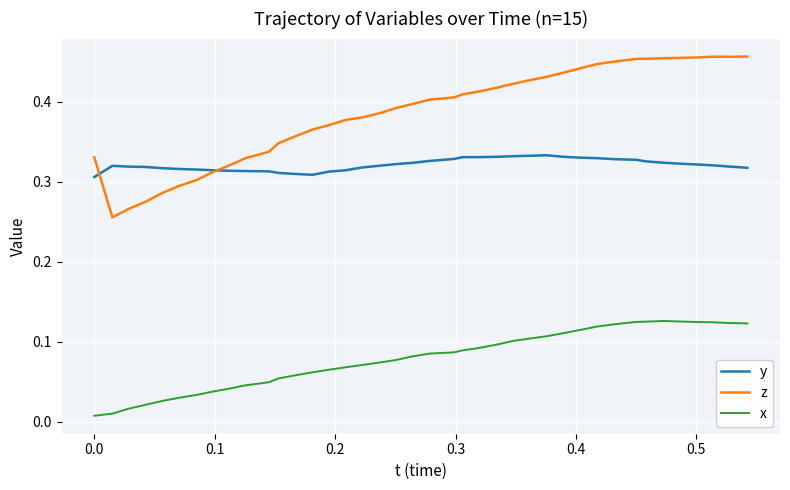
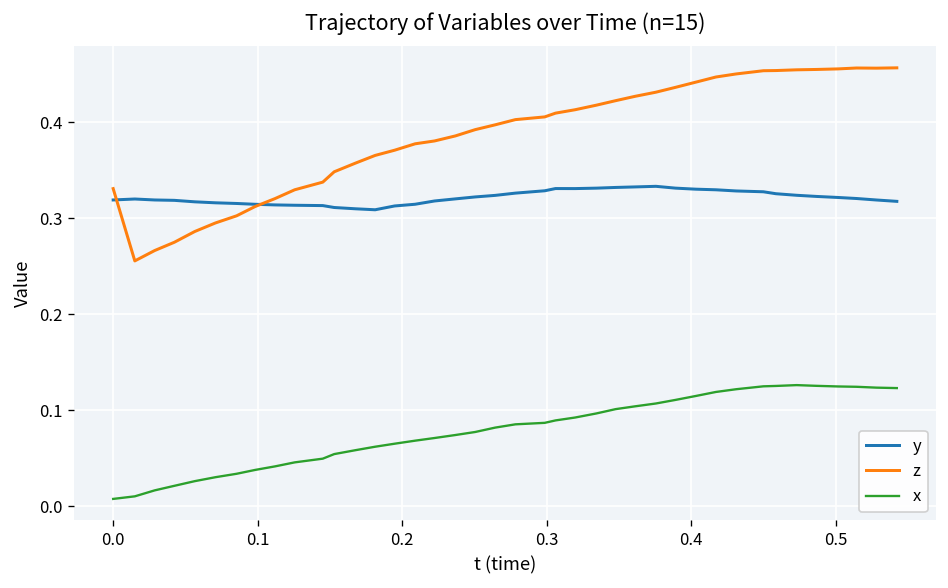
  {
    "y": {
-     "0.0": 0.31
+     "0.0": 0.32
    },
    "z": {
      "0.0": 0.33
    },
    "x": {
      "0.0": 0.01
    }
  }
